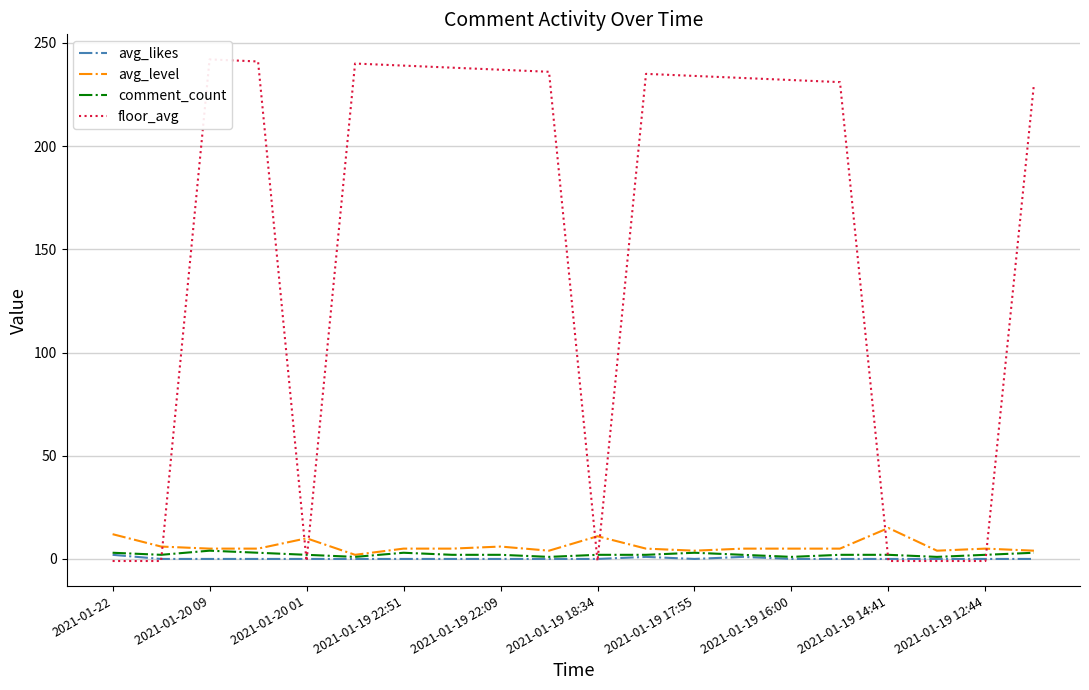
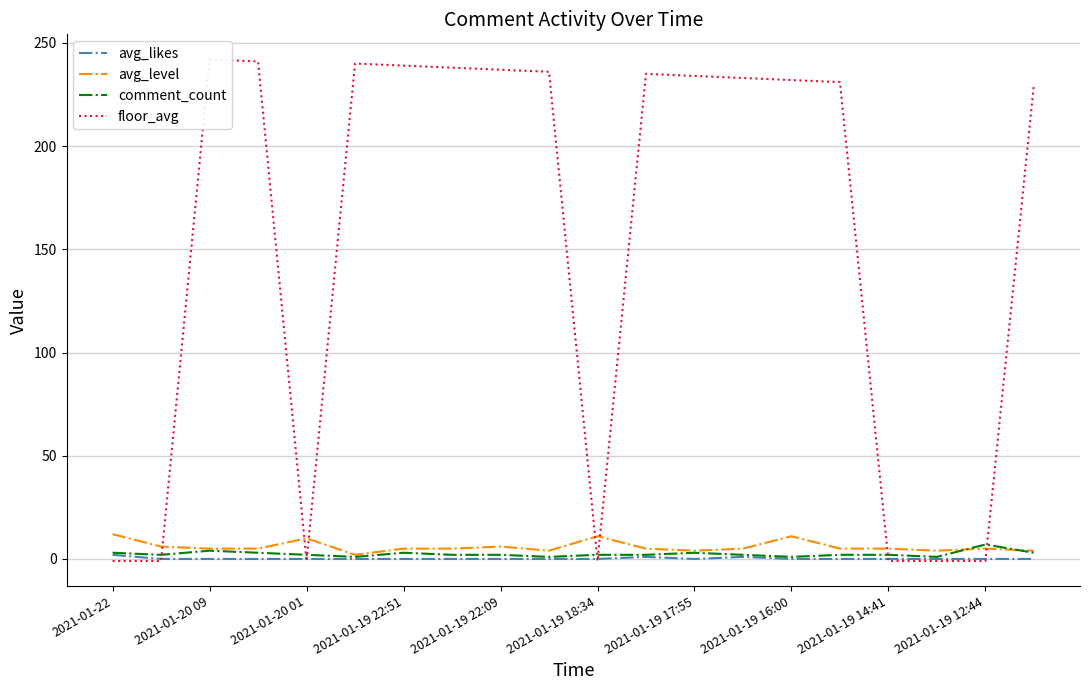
  {
    "avg_likes": {
      "2021-01-20 09": 0,
      "2021-01-19 22:51": 0,
      "2021-01-19 22:09": 0,
      "2021-01-19 17:55": 0
    },
    "avg_level": {
      "2021-01-22": 12,
      "2021-01-20 01": 10,
      "2021-01-19 22:51": 5,
      "2021-01-19 22:09": 6,
      "2021-01-19 18:34": 11,
-     "2021-01-19 16:00": 5,
-     "2021-01-19 14:41": 15,
+     "2021-01-19 16:00": 11,
+     "2021-01-19 14:41": 5,
      "2021-01-19 12:44": 5
    },
    "comment_count": {
      "2021-01-20 01": 2,
      "2021-01-19 22:51": 3,
      "2021-01-19 22:09": 2,
      "2021-01-19 18:34": 2,
      "2021-01-19 14:41": 2,
-     "2021-01-19 12:44": 2
+     "2021-01-19 12:44": 7
    },
    "floor_avg": {
      "2021-01-22": -1,
      "2021-01-19 22:51": 239,
      "2021-01-19 22:09": 237,
      "2021-01-19 17:55": 234,
      "2021-01-19 16:00": 232
    }
  }
